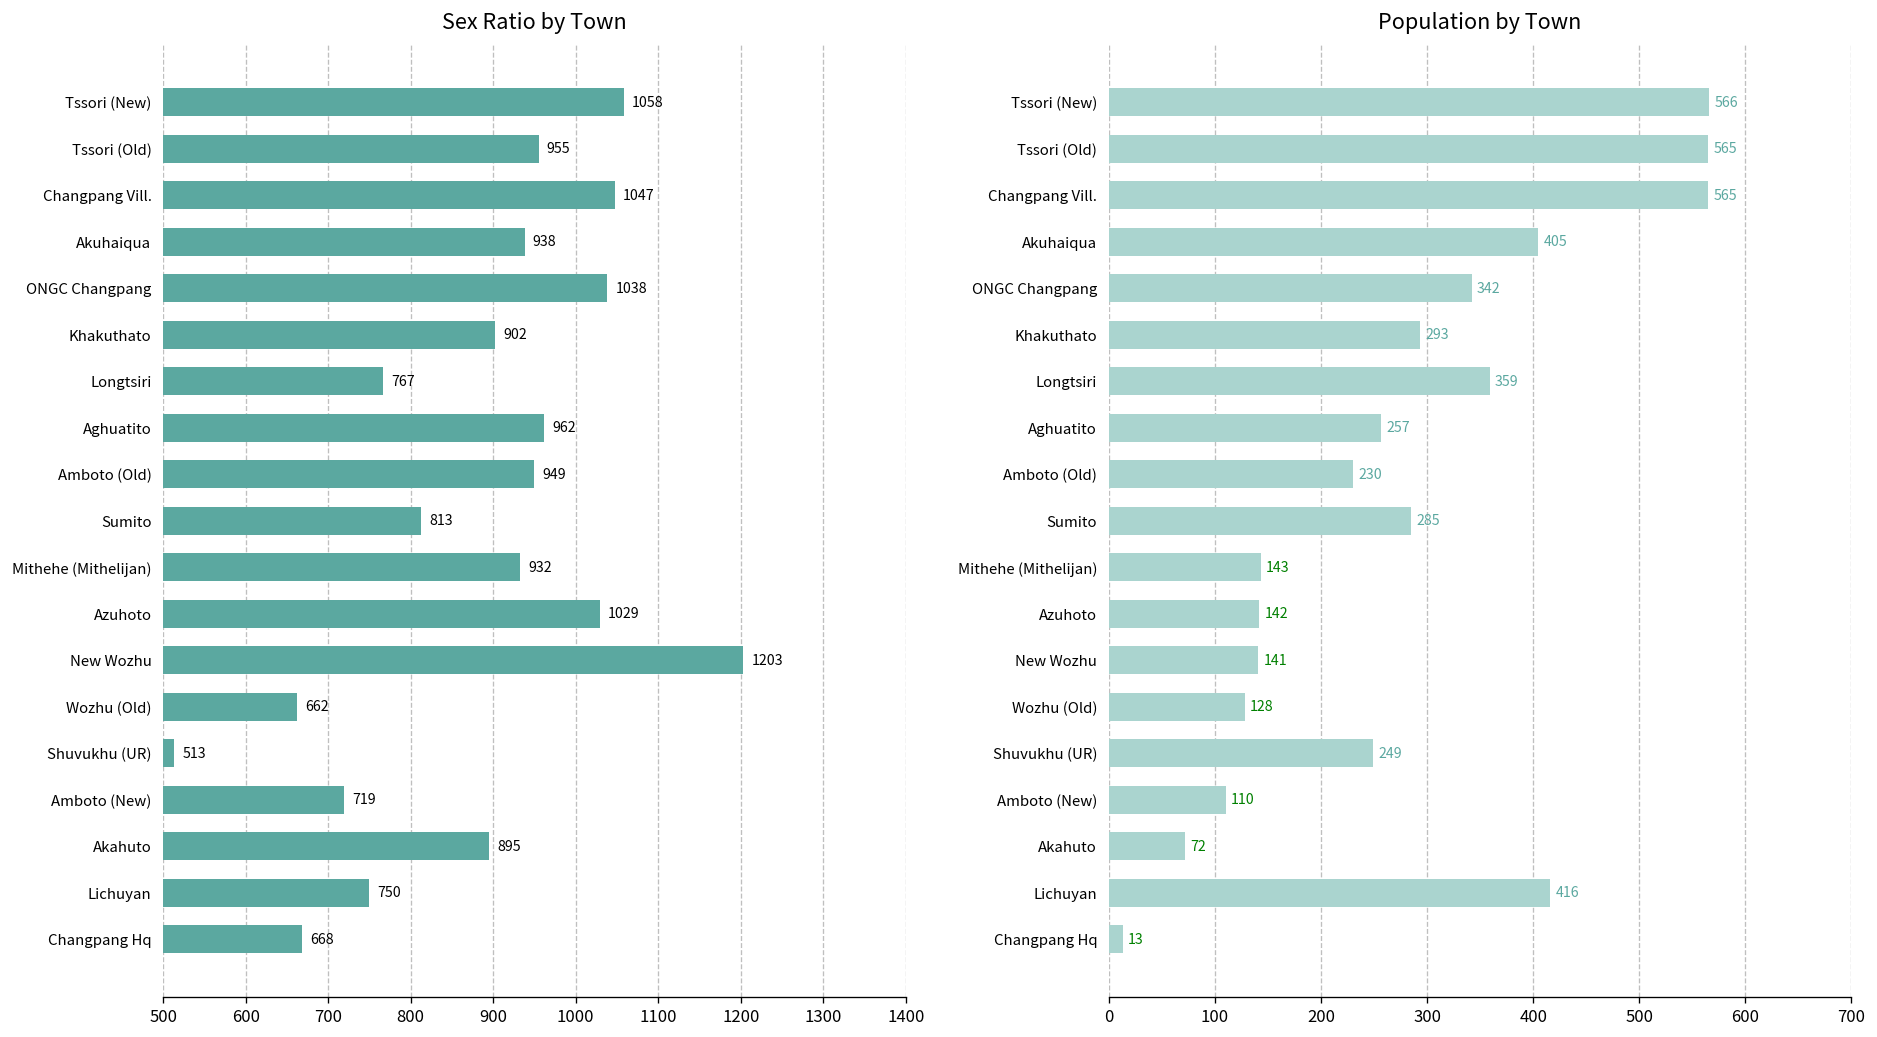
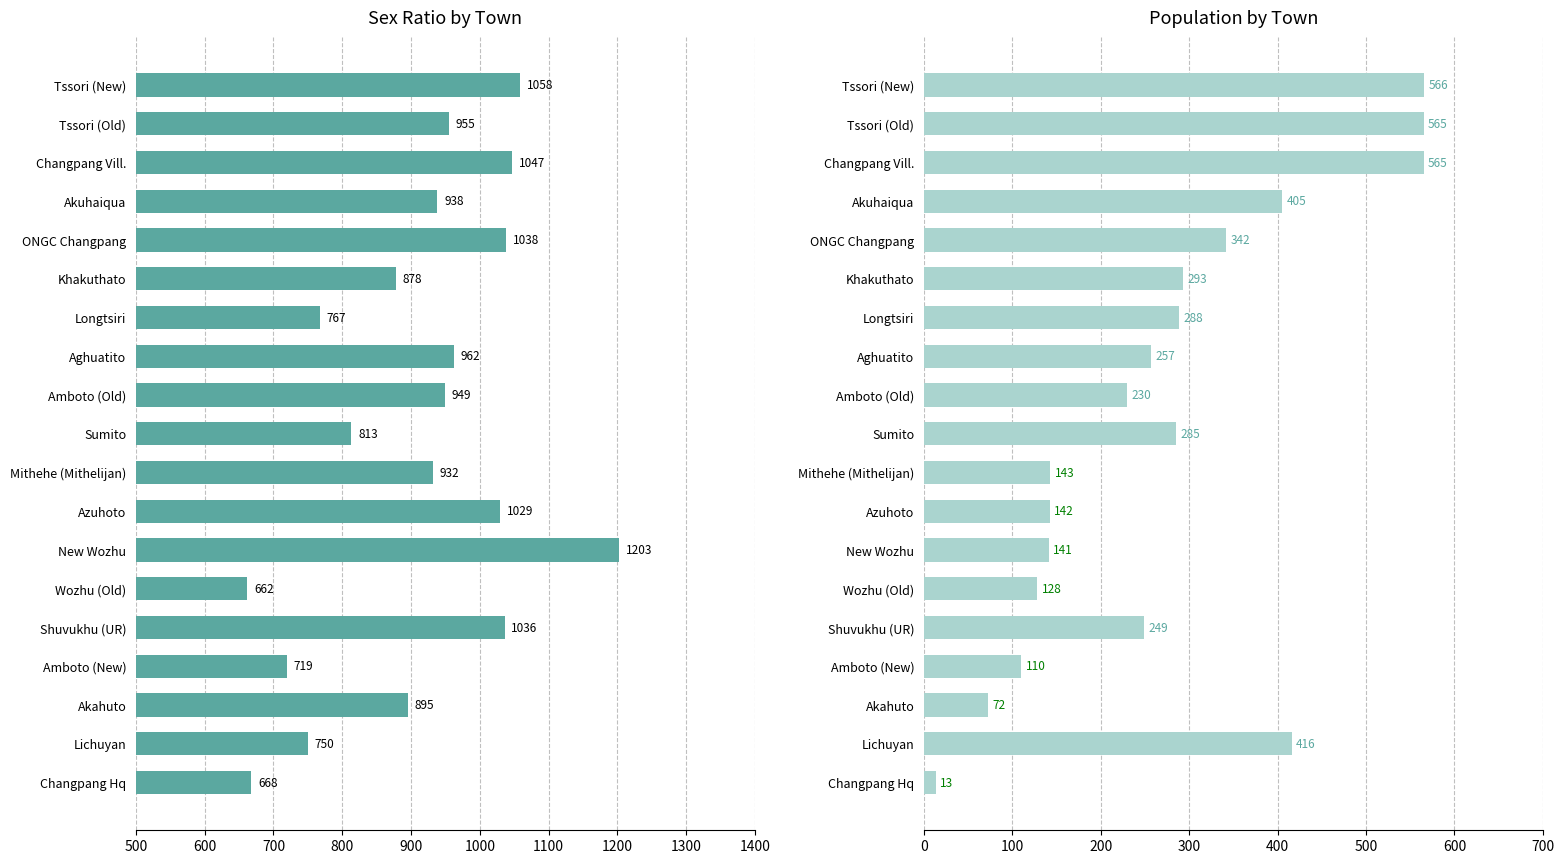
  {
    "Sex Ratio by Town": {
      "Tssori (New)": 1058,
      "Tssori (Old)": 955,
      "Changpang Vill.": 1047,
      "Akuhaiqua": 938,
      "ONGC Changpang": 1038,
-     "Khakuthato": 902,
+     "Khakuthato": 878,
      "Longtsiri": 767,
      "Aghuatito": 962,
      "Amboto (Old)": 949,
      "Sumito": 813,
      "Mithehe (Mithelijan)": 932,
      "Azuhoto": 1029,
      "New Wozhu": 1203,
      "Wozhu (Old)": 662,
-     "Shuvukhu (UR)": 513,
+     "Shuvukhu (UR)": 1036,
      "Amboto (New)": 719,
      "Akahuto": 895,
      "Lichuyan": 750,
      "Changpang Hq": 668
    },
    "Population by Town": {
      "Tssori (New)": 566,
      "Tssori (Old)": 565,
      "Changpang Vill.": 565,
      "Akuhaiqua": 405,
      "ONGC Changpang": 342,
      "Khakuthato": 293,
-     "Longtsiri": 359,
+     "Longtsiri": 288,
      "Aghuatito": 257,
      "Amboto (Old)": 230,
      "Sumito": 285,
      "Mithehe (Mithelijan)": 143,
      "Azuhoto": 142,
      "New Wozhu": 141,
      "Wozhu (Old)": 128,
      "Shuvukhu (UR)": 249,
      "Amboto (New)": 110,
      "Akahuto": 72,
      "Lichuyan": 416,
      "Changpang Hq": 13
    }
  }
